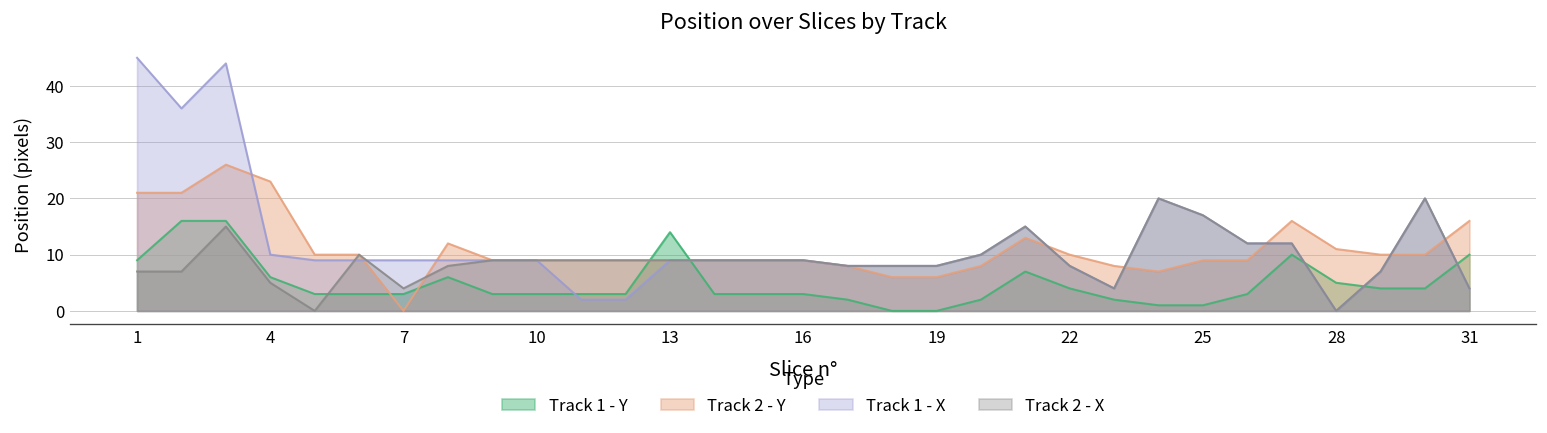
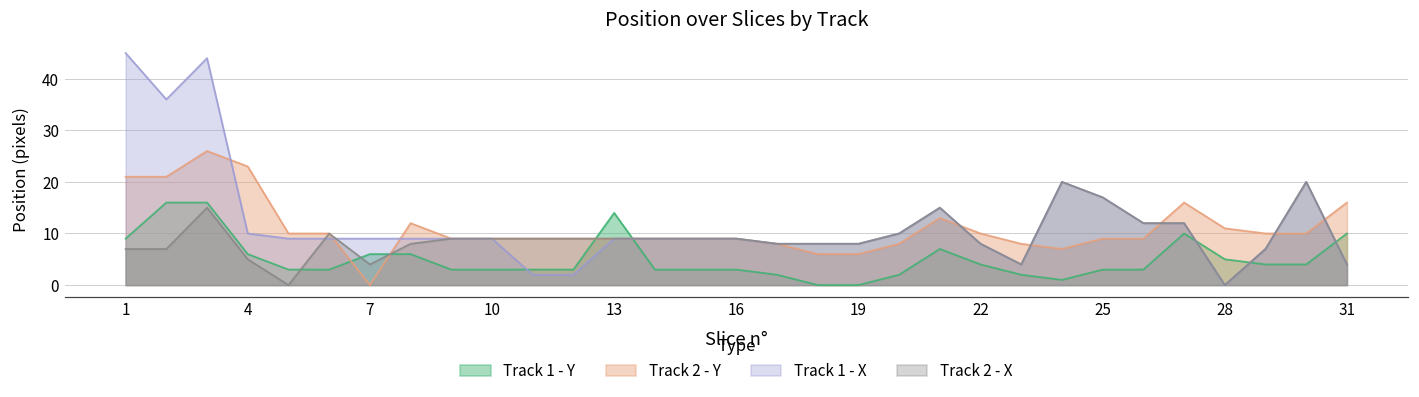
  {
    "Track 1 - Y": {
      "1": 9,
      "4": 6,
-     "7": 3,
+     "7": 6,
      "10": 3,
      "13": 14,
      "16": 3,
      "19": 0,
      "22": 4,
-     "25": 1,
+     "25": 3,
      "28": 5,
      "31": 10
    }
  }
